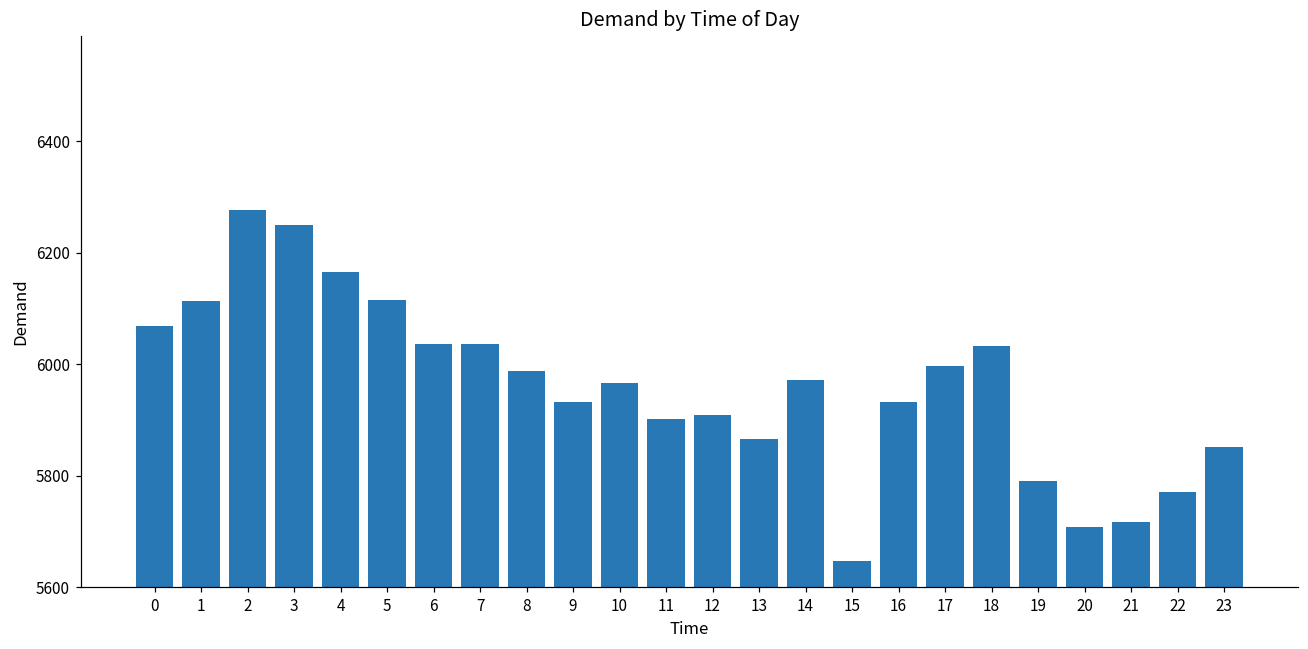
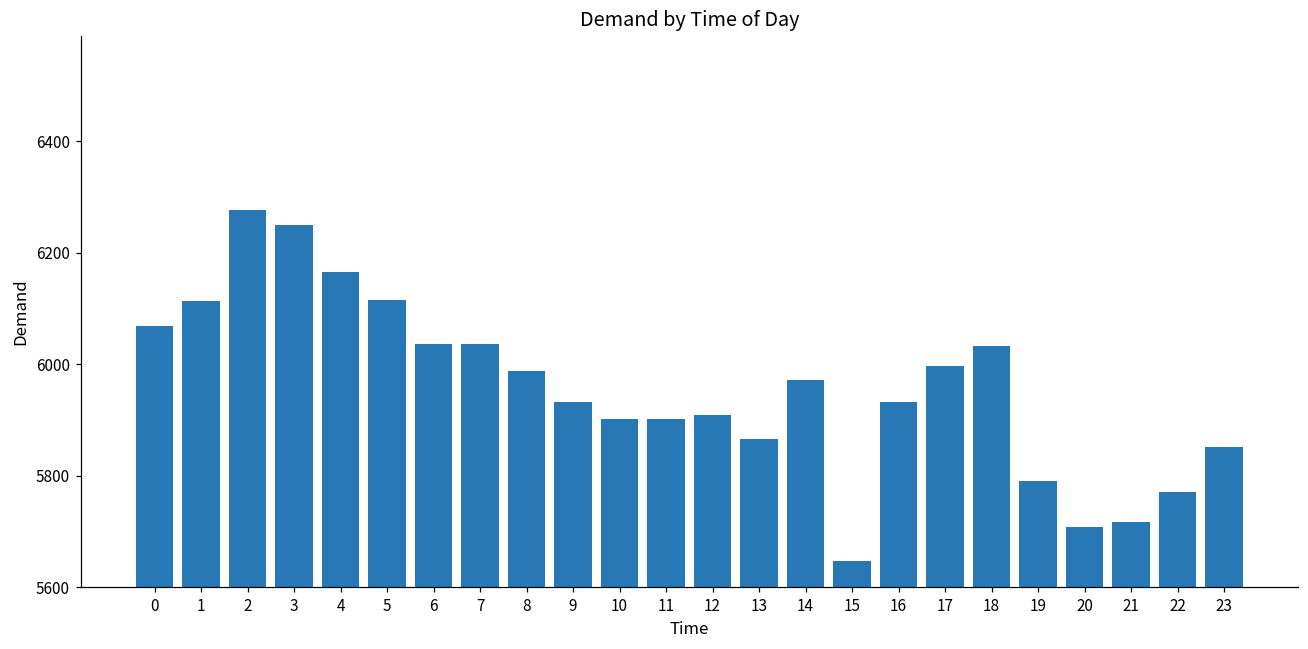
  {
    "0": 6070,
    "1": 6110,
    "2": 6280,
    "3": 6250,
    "4": 6170,
    "5": 6120,
    "6": 6040,
    "7": 6040,
    "8": 5990,
    "9": 5930,
-   "10": 5970,
+   "10": 5900,
    "11": 5900,
    "12": 5910,
    "13": 5870,
    "14": 5970,
    "15": 5650,
    "16": 5930,
    "17": 6000,
    "18": 6030,
    "19": 5790,
    "20": 5710,
    "21": 5720,
    "22": 5770,
    "23": 5850
  }
